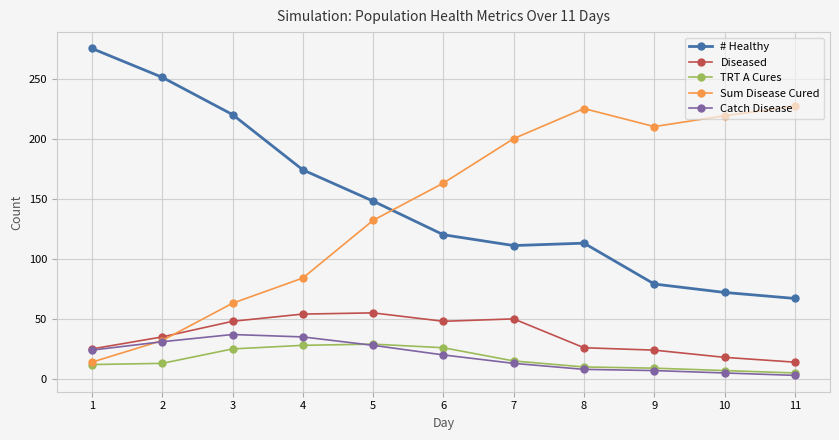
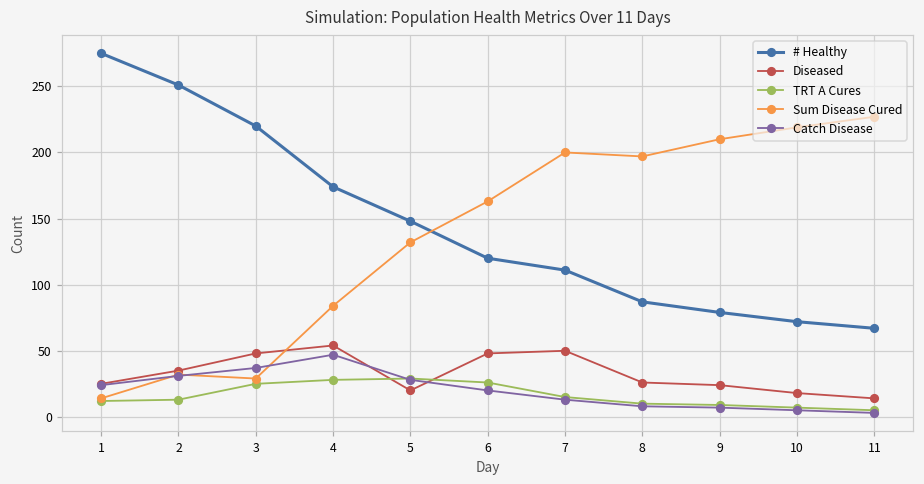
  {
    "# Healthy": {
      "1": 275,
      "2": 251,
      "3": 220,
      "4": 174,
      "5": 148,
      "6": 120,
      "7": 111,
-     "8": 113,
+     "8": 87,
      "9": 79,
      "10": 72,
      "11": 67
    },
    "Diseased": {
      "2": 35,
      "3": 48,
      "4": 54,
-     "5": 55,
+     "5": 20,
      "6": 48,
      "7": 50,
      "8": 26,
      "9": 24,
      "10": 18,
      "11": 14
    },
    "TRT A Cures": {
      "2": 13,
      "3": 25,
      "4": 28,
      "6": 26
    },
    "Sum Disease Cured": {
-     "3": 63,
+     "3": 29,
      "4": 84,
      "5": 132,
      "6": 163,
      "7": 200,
-     "8": 225,
+     "8": 197,
      "9": 210
    },
    "Catch Disease": {
      "3": 37,
-     "4": 35,
+     "4": 47,
      "6": 20
    }
  }
